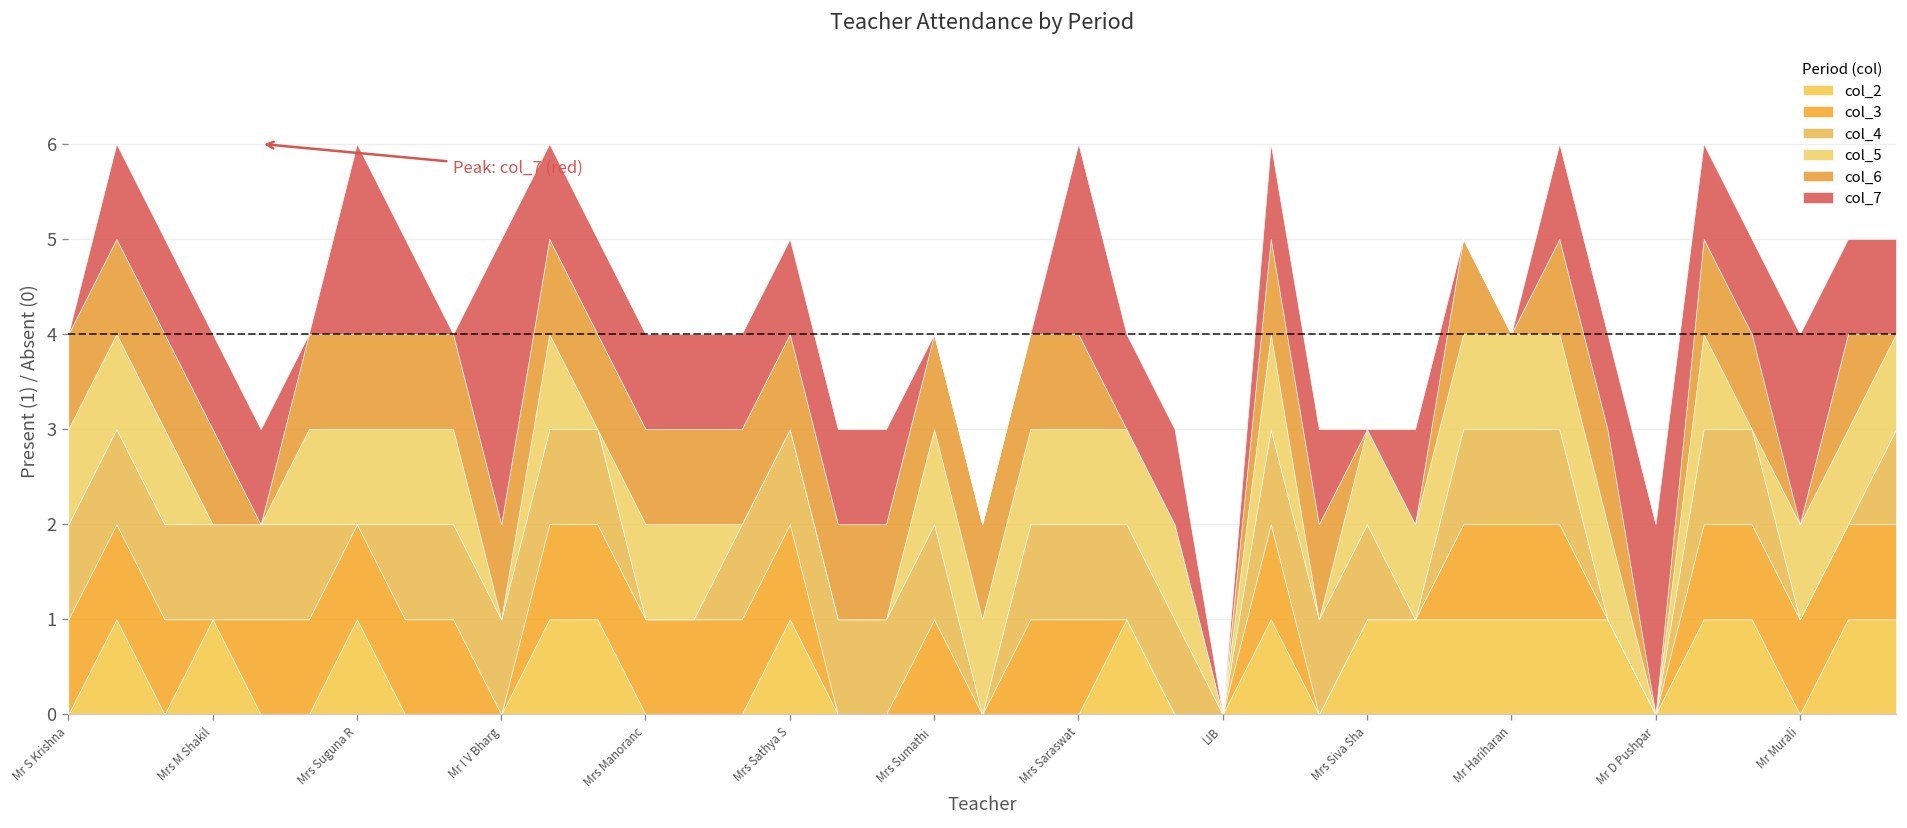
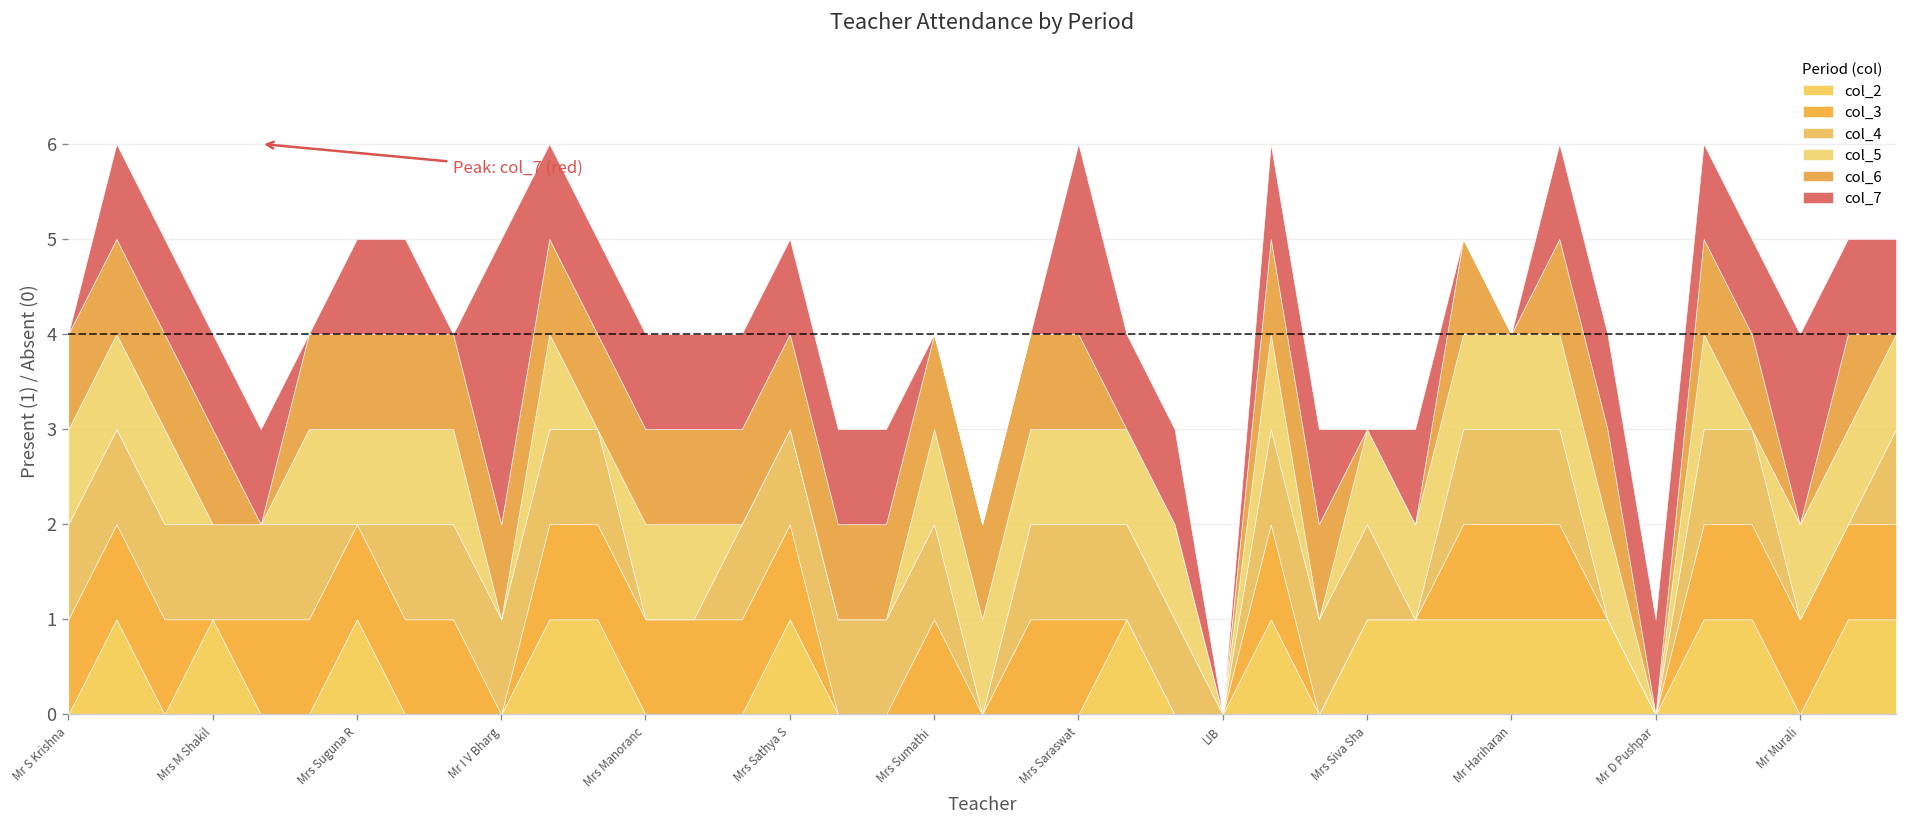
  {
    "col_7": {
      "Mrs M Shakil": 1,
-     "Mrs Suguna R": 2,
+     "Mrs Suguna R": 1,
      "Mr I V Bharg": 3,
      "Mrs Manoranc": 1,
      "Mrs Sathya S": 1,
      "Mrs Saraswat": 2,
-     "Mr D Pushpar": 2,
+     "Mr D Pushpar": 1,
      "Mr Murali": 2
    }
  }
